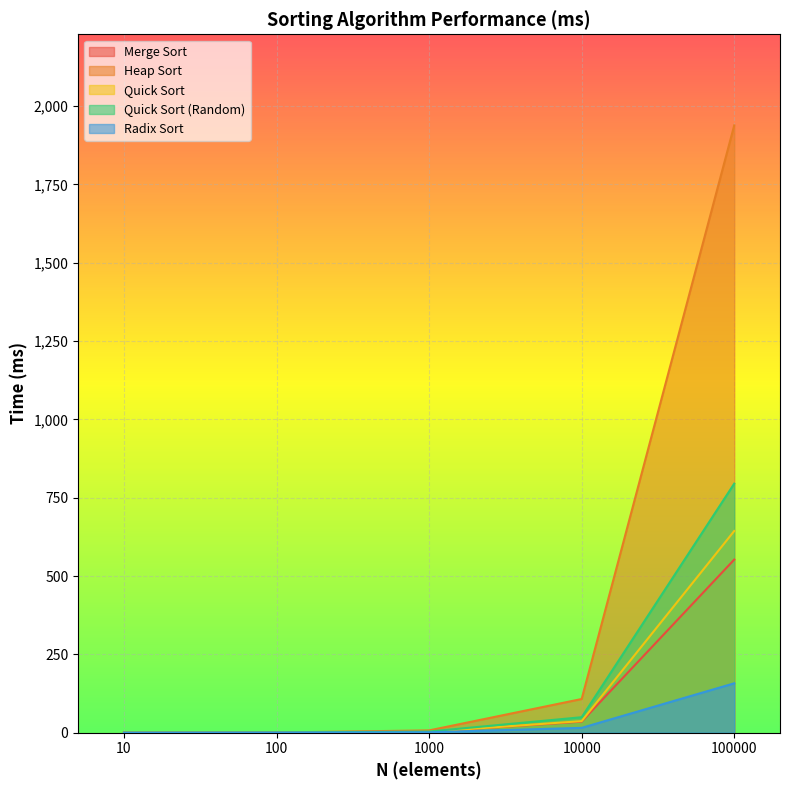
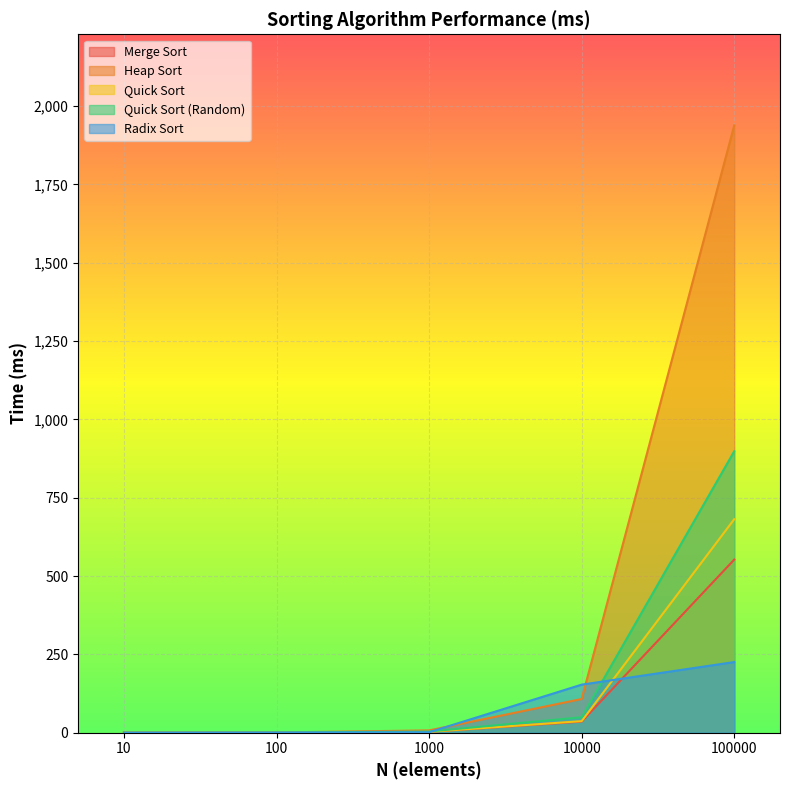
  {
    "Quick Sort": {
-     "100000": 640
+     "100000": 680
    },
    "Quick Sort (Random)": {
      "10000": 50,
-     "100000": 800
+     "100000": 900
    },
    "Radix Sort": {
-     "10000": 20,
-     "100000": 160
+     "10000": 150,
+     "100000": 230
    }
  }
